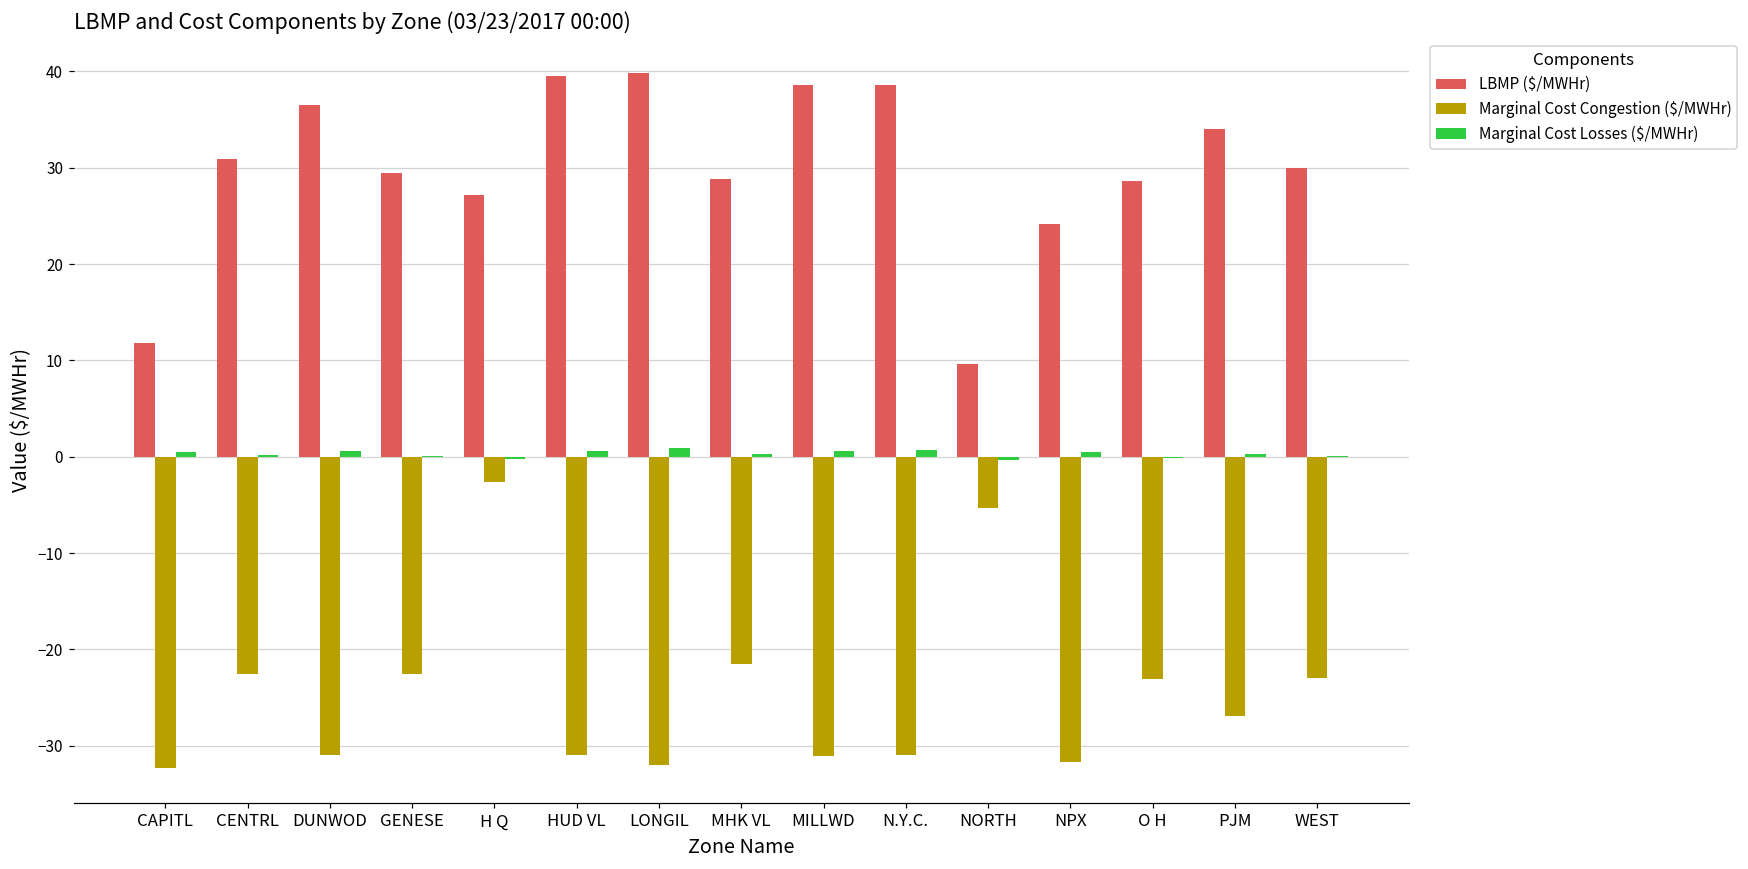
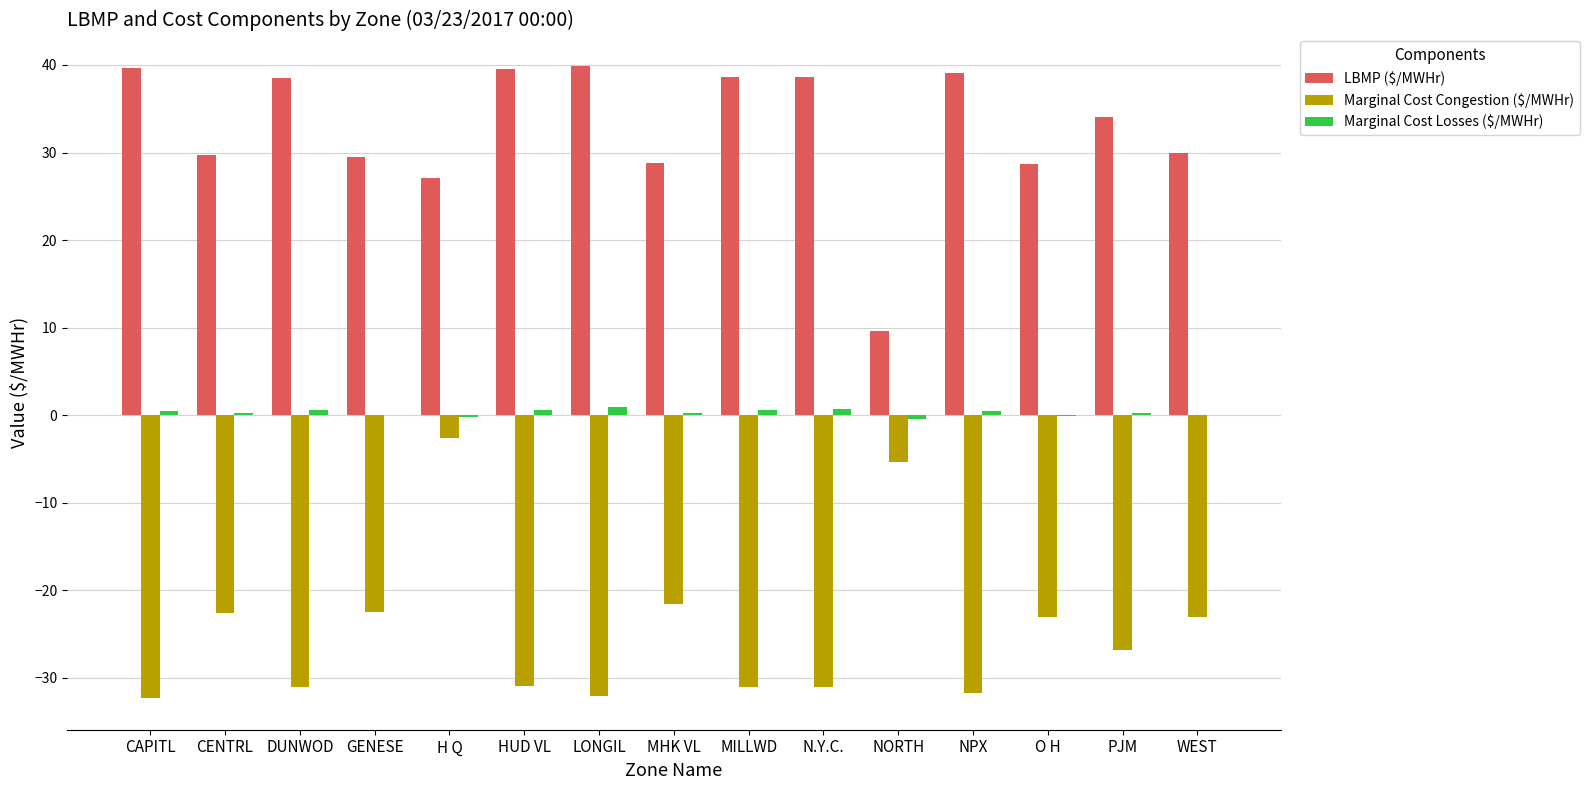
  {
    "LBMP ($/MWHr)": {
-     "CAPITL": 12,
-     "CENTRL": 31,
-     "DUNWOD": 37,
+     "CAPITL": 40,
+     "CENTRL": 30,
+     "DUNWOD": 39,
      "GENESE": 29,
      "H Q": 27,
      "HUD VL": 40,
      "LONGIL": 40,
      "MHK VL": 29,
      "MILLWD": 39,
      "N.Y.C.": 39,
      "NORTH": 10,
-     "NPX": 24,
+     "NPX": 39,
      "O H": 29,
      "PJM": 34,
      "WEST": 30
    },
    "Marginal Cost Congestion ($/MWHr)": {
      "CAPITL": -32,
      "CENTRL": -23,
      "DUNWOD": -31,
      "GENESE": -23,
      "H Q": -3,
      "HUD VL": -31,
      "LONGIL": -32,
      "MHK VL": -22,
      "MILLWD": -31,
      "N.Y.C.": -31,
      "NORTH": -5,
      "NPX": -32,
      "O H": -23,
      "PJM": -27,
      "WEST": -23
    },
    "Marginal Cost Losses ($/MWHr)": {
      "CAPITL": 0,
      "DUNWOD": 1,
      "HUD VL": 1,
      "LONGIL": 1,
      "MILLWD": 1,
      "N.Y.C.": 1,
      "NORTH": 0,
      "NPX": 1
    }
  }
